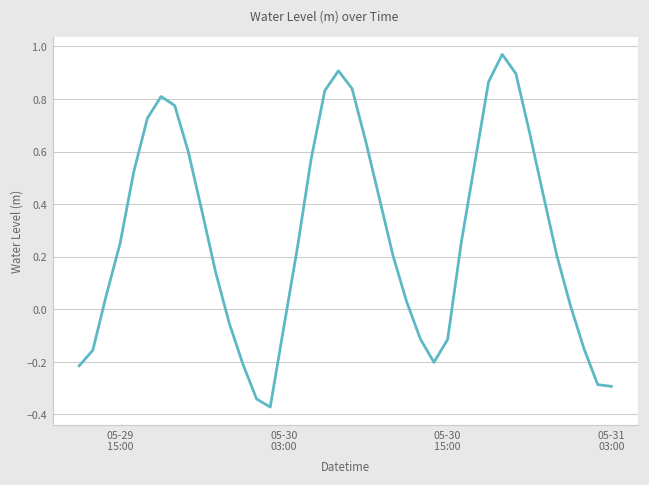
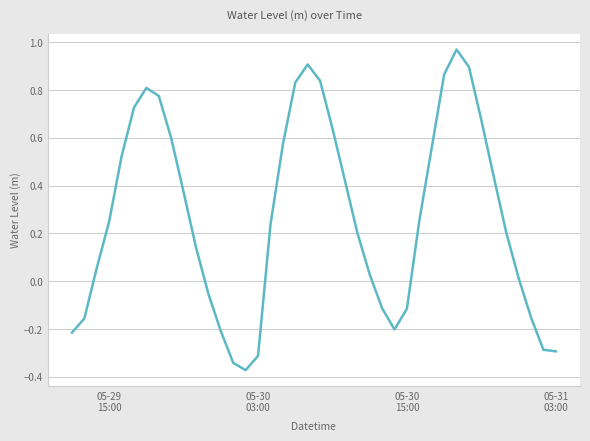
  {
    "05-29 15:00": 0.25,
-   "05-30 03:00": -0.07,
+   "05-30 03:00": -0.31,
    "05-30 15:00": -0.11,
    "05-31 03:00": -0.29
  }
